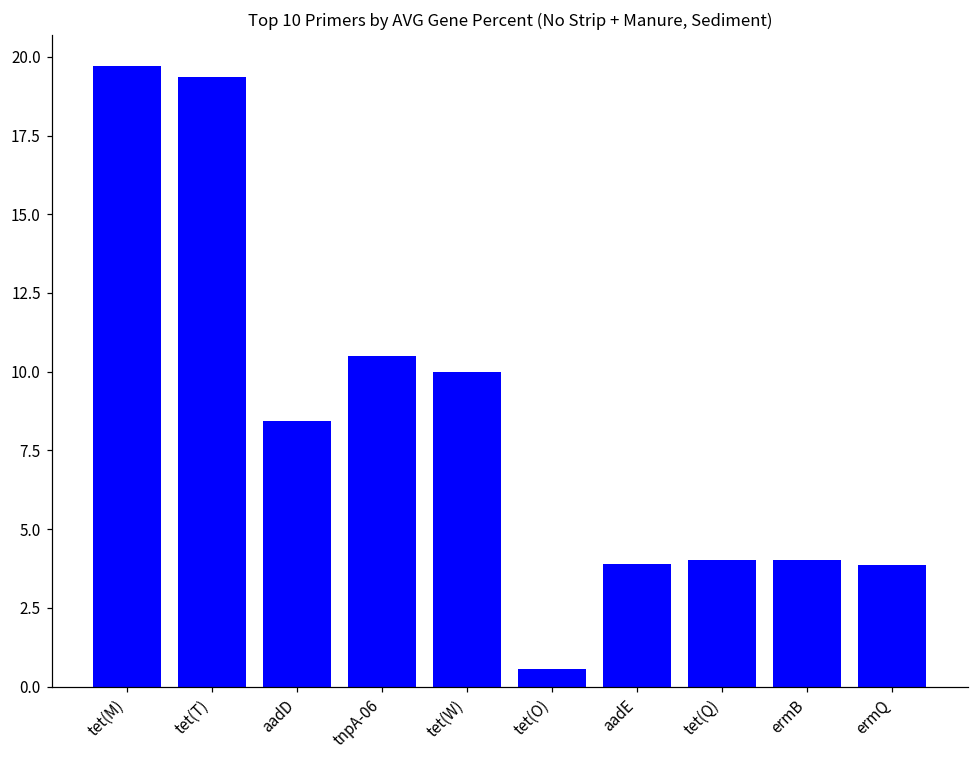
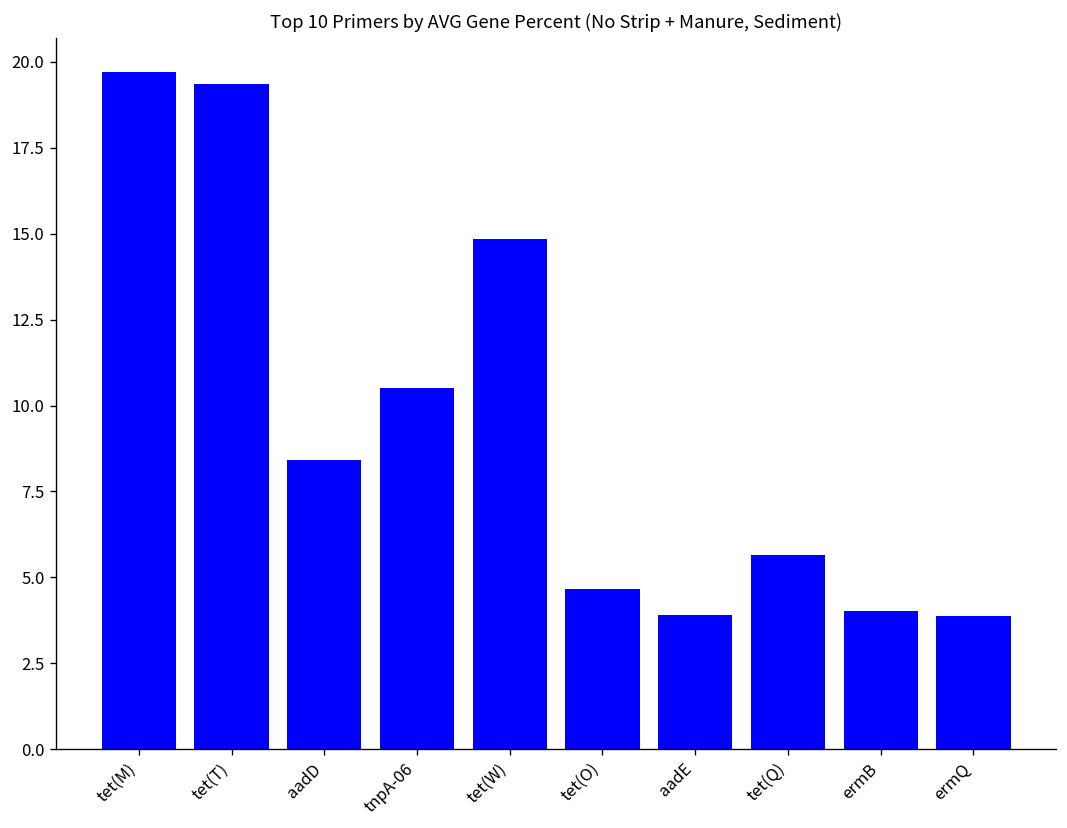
  {
    "tet(M)": 19.7,
    "tet(T)": 19.4,
    "aadD": 8.4,
    "tnpA-06": 10.5,
-   "tet(W)": 10.0,
-   "tet(O)": 0.6,
+   "tet(W)": 14.9,
+   "tet(O)": 4.6,
    "aadE": 3.9,
-   "tet(Q)": 4.0,
+   "tet(Q)": 5.6,
    "ermB": 4.0,
    "ermQ": 3.9
  }
